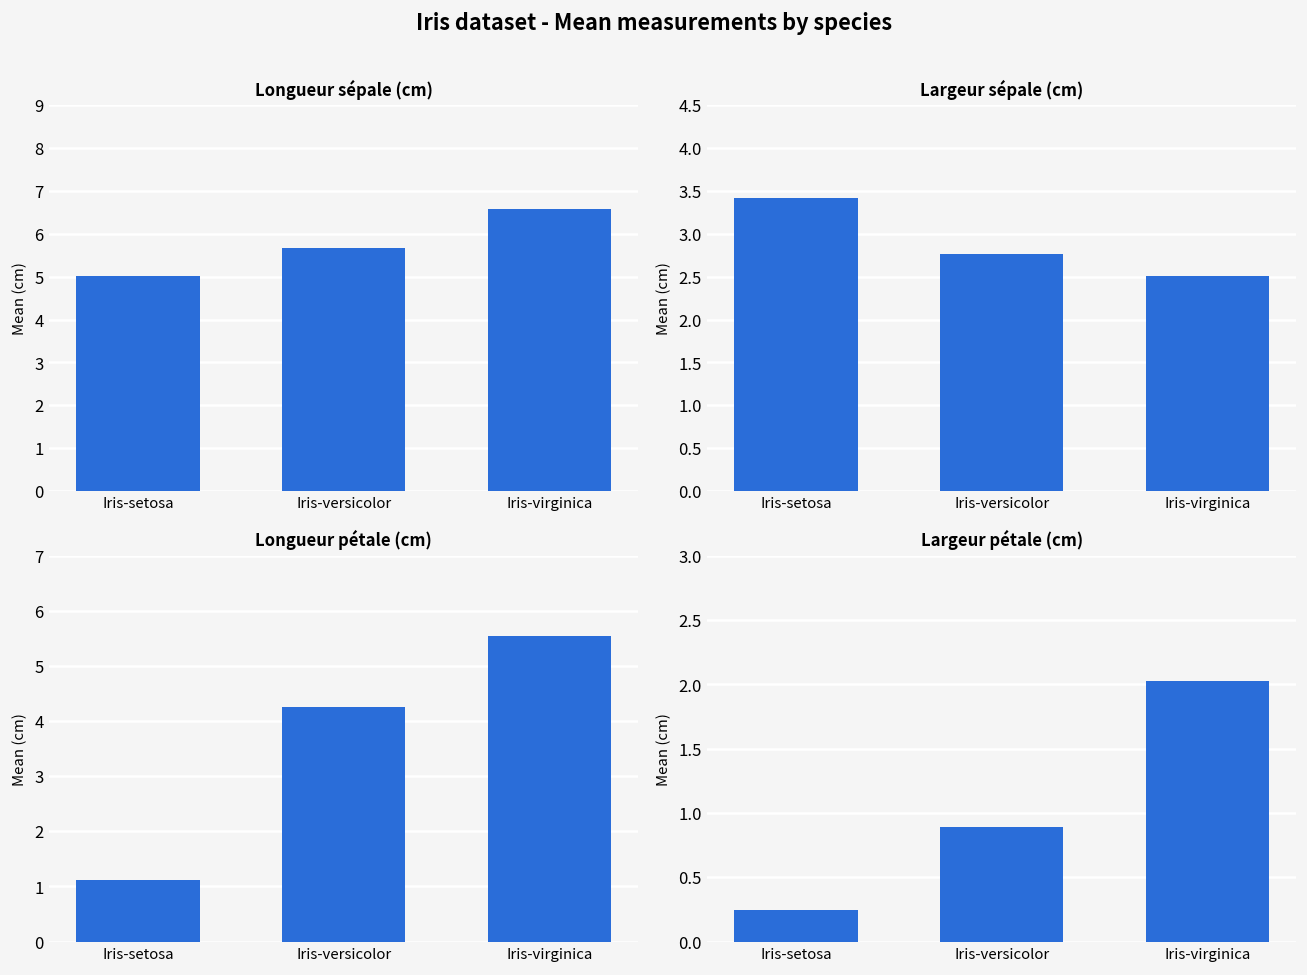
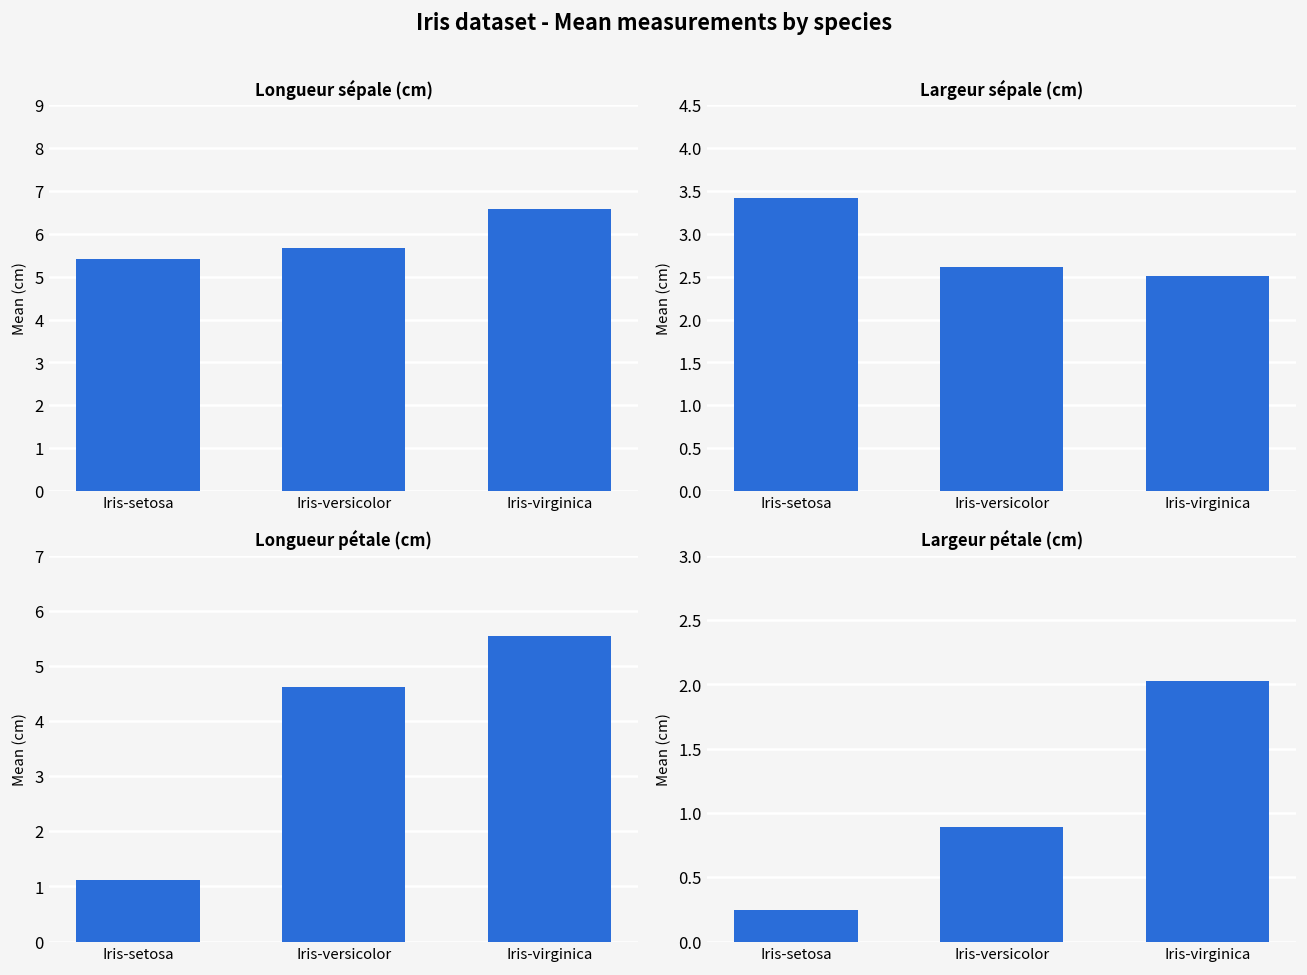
  {
    "Longueur sépale (cm)": {
-     "Iris-setosa": 5.0,
+     "Iris-setosa": 5.4,
      "Iris-versicolor": 5.7,
      "Iris-virginica": 6.6
    },
    "Largeur sépale (cm)": {
      "Iris-setosa": 3.4,
-     "Iris-versicolor": 2.8,
+     "Iris-versicolor": 2.6,
      "Iris-virginica": 2.5
    },
    "Longueur pétale (cm)": {
      "Iris-setosa": 1.1,
-     "Iris-versicolor": 4.3,
+     "Iris-versicolor": 4.6,
      "Iris-virginica": 5.6
    },
    "Largeur pétale (cm)": {
      "Iris-setosa": 0.24,
      "Iris-versicolor": 0.90,
      "Iris-virginica": 2.03
    }
  }
